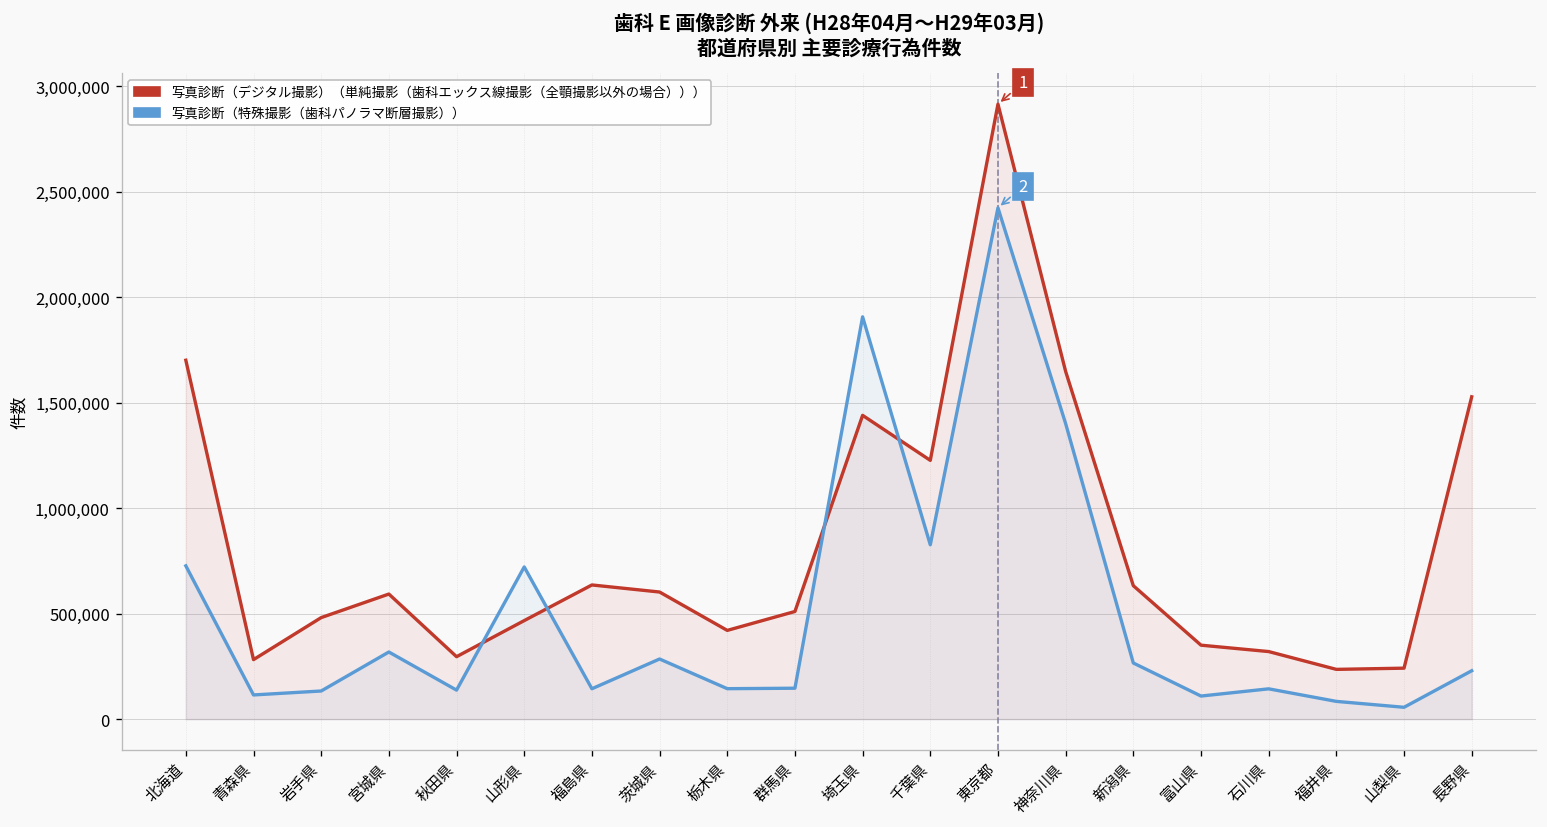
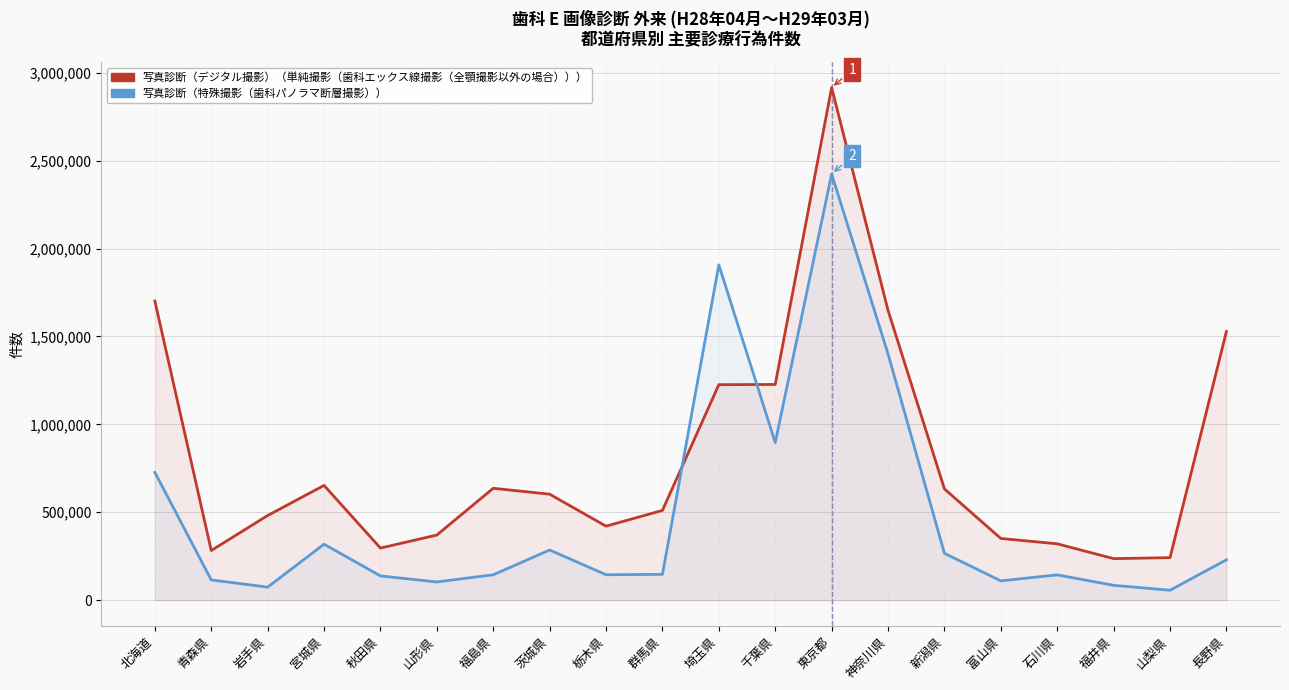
  {
    "写真診断（デジタル撮影）（単純撮影（歯科エックス線撮影（全顎撮影以外の場合）））": {
      "北海道": "1,700,000",
      "青森県": "280,000",
      "岩手県": "480,000",
-     "宮城県": "590,000",
+     "宮城県": "650,000",
      "秋田県": "300,000",
-     "山形県": "470,000",
+     "山形県": "370,000",
      "福島県": "640,000",
      "茨城県": "600,000",
      "栃木県": "420,000",
      "群馬県": "510,000",
-     "埼玉県": "1,440,000",
+     "埼玉県": "1,230,000",
      "千葉県": "1,230,000",
      "神奈川県": "1,650,000",
      "新潟県": "630,000",
      "富山県": "350,000",
      "石川県": "320,000",
      "福井県": "240,000",
      "山梨県": "240,000",
      "長野県": "1,530,000"
    },
    "写真診断（特殊撮影（歯科パノラマ断層撮影））": {
      "北海道": "730,000",
      "青森県": "110,000",
-     "岩手県": "130,000",
+     "岩手県": "70,000",
      "宮城県": "320,000",
      "秋田県": "140,000",
-     "山形県": "720,000",
+     "山形県": "100,000",
      "福島県": "140,000",
      "茨城県": "290,000",
      "栃木県": "140,000",
      "群馬県": "150,000",
      "埼玉県": "1,910,000",
-     "千葉県": "830,000",
+     "千葉県": "900,000",
      "神奈川県": "1,400,000",
      "新潟県": "270,000",
      "富山県": "110,000",
      "石川県": "140,000",
      "福井県": "80,000",
      "山梨県": "60,000",
      "長野県": "230,000"
    }
  }
